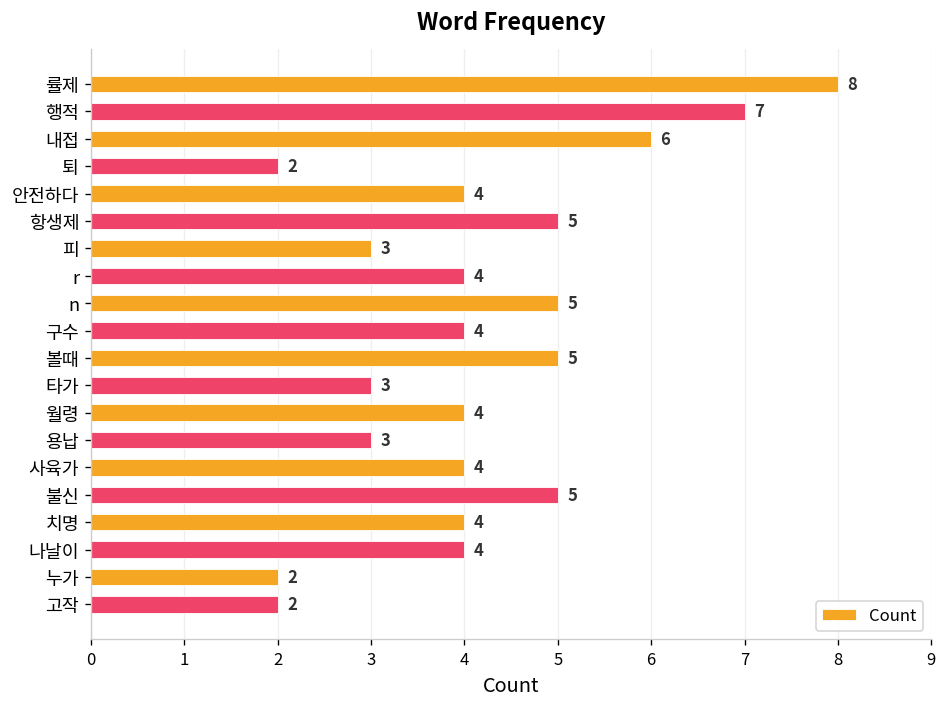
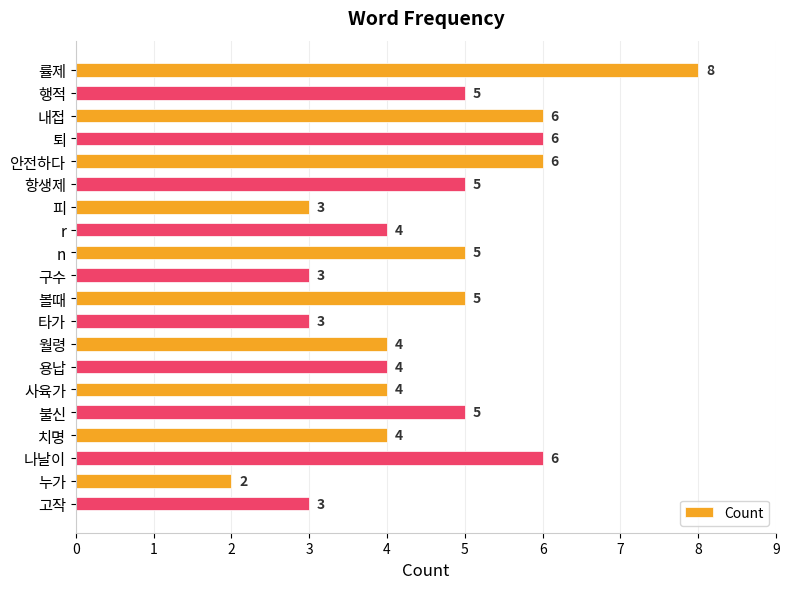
  {
    "률제": 8,
-   "행적": 7,
+   "행적": 5,
    "내접": 6,
-   "퇴": 2,
-   "안전하다": 4,
+   "퇴": 6,
+   "안전하다": 6,
    "항생제": 5,
    "피": 3,
    "r": 4,
    "n": 5,
-   "구수": 4,
+   "구수": 3,
    "볼때": 5,
    "타가": 3,
    "월령": 4,
-   "용납": 3,
+   "용납": 4,
    "사육가": 4,
    "불신": 5,
    "치명": 4,
-   "나날이": 4,
+   "나날이": 6,
    "누가": 2,
-   "고작": 2
+   "고작": 3
  }
